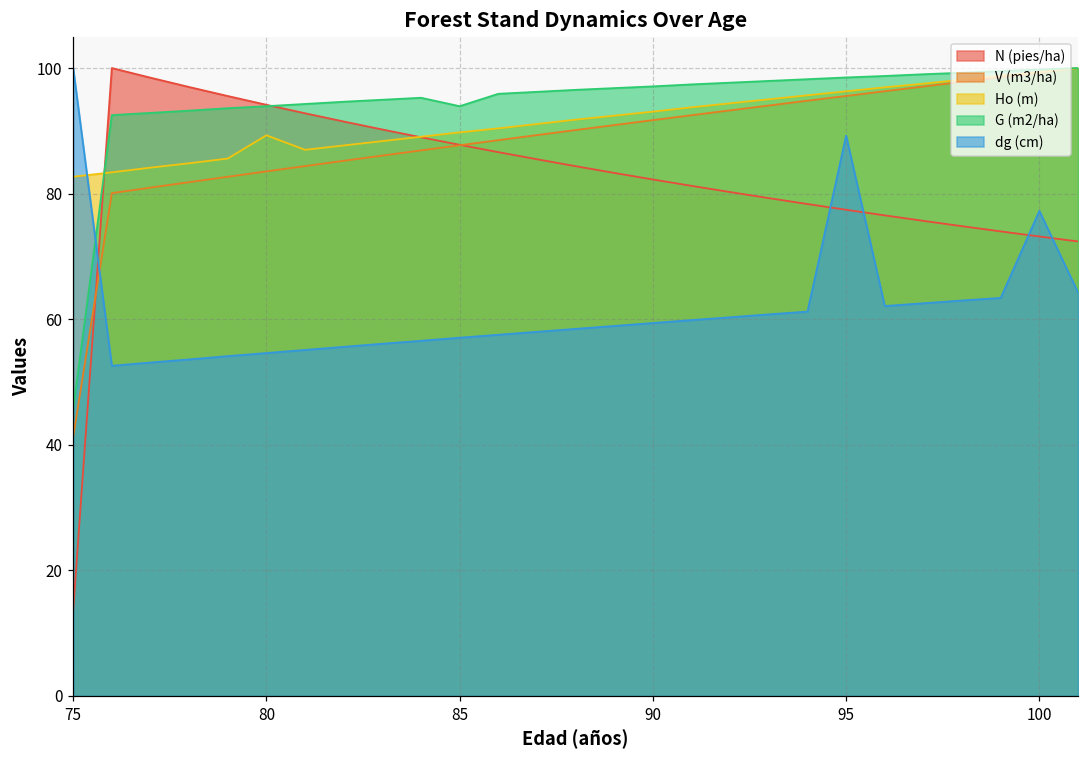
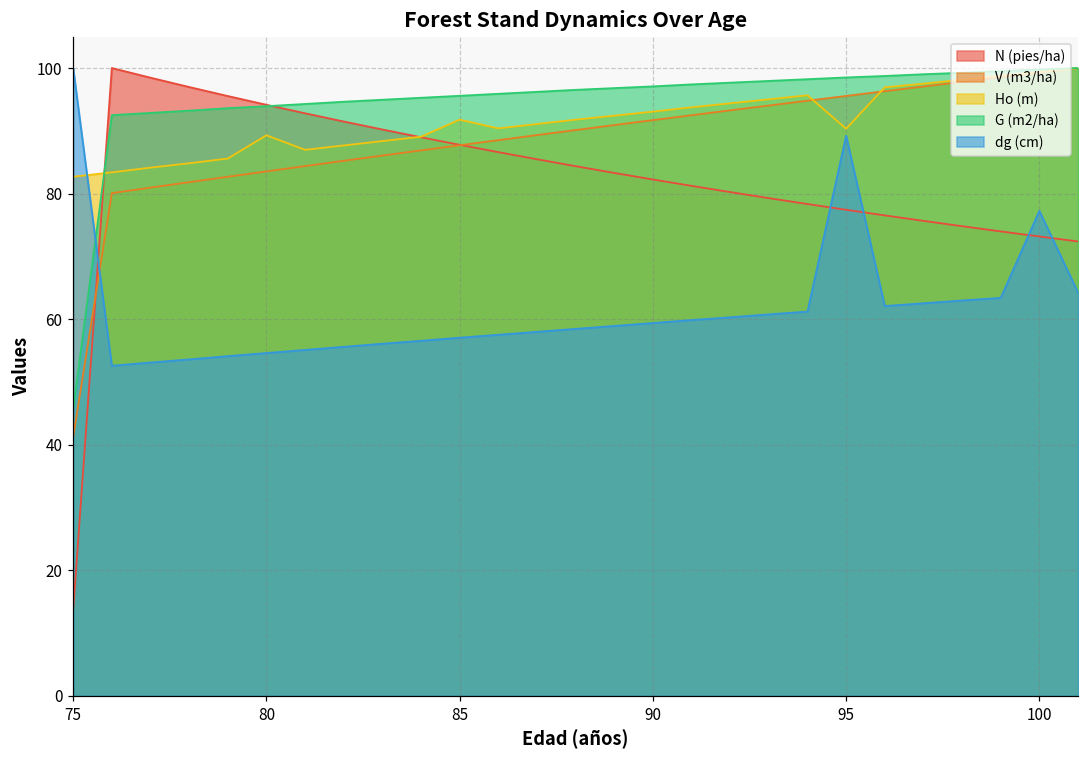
  {
    "Ho (m)": {
      "75": 83,
      "80": 89,
-     "85": 90,
+     "85": 92,
      "90": 93,
-     "95": 96
+     "95": 90
    },
    "G (m2/ha)": {
      "75": 46,
-     "85": 94,
+     "85": 96,
      "90": 97,
      "95": 99
    },
    "dg (cm)": {
      "75": 100,
      "80": 55,
      "85": 57,
      "90": 59,
      "95": 89,
      "100": 77
    }
  }
